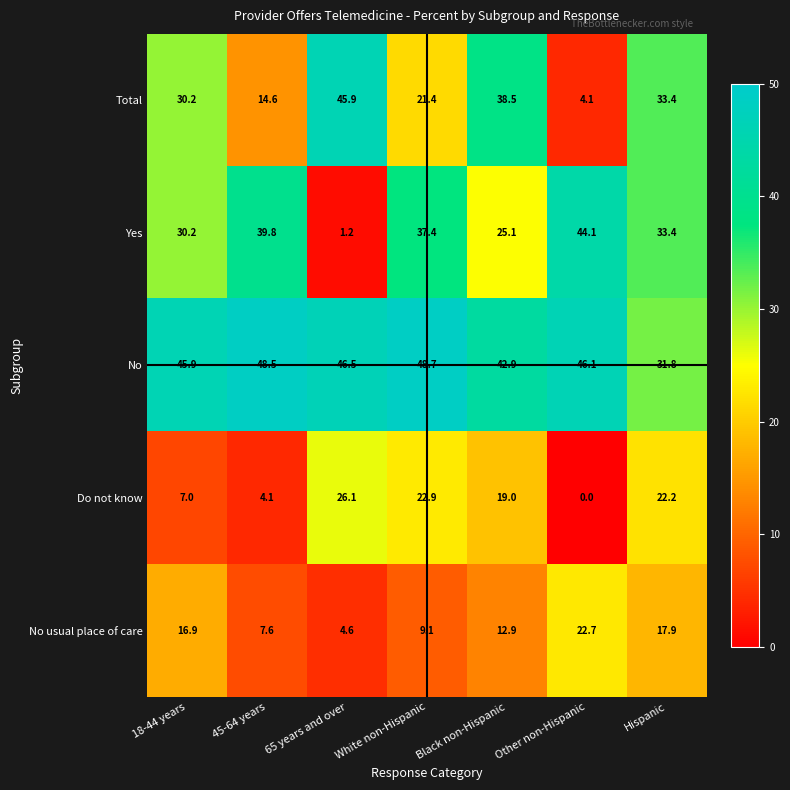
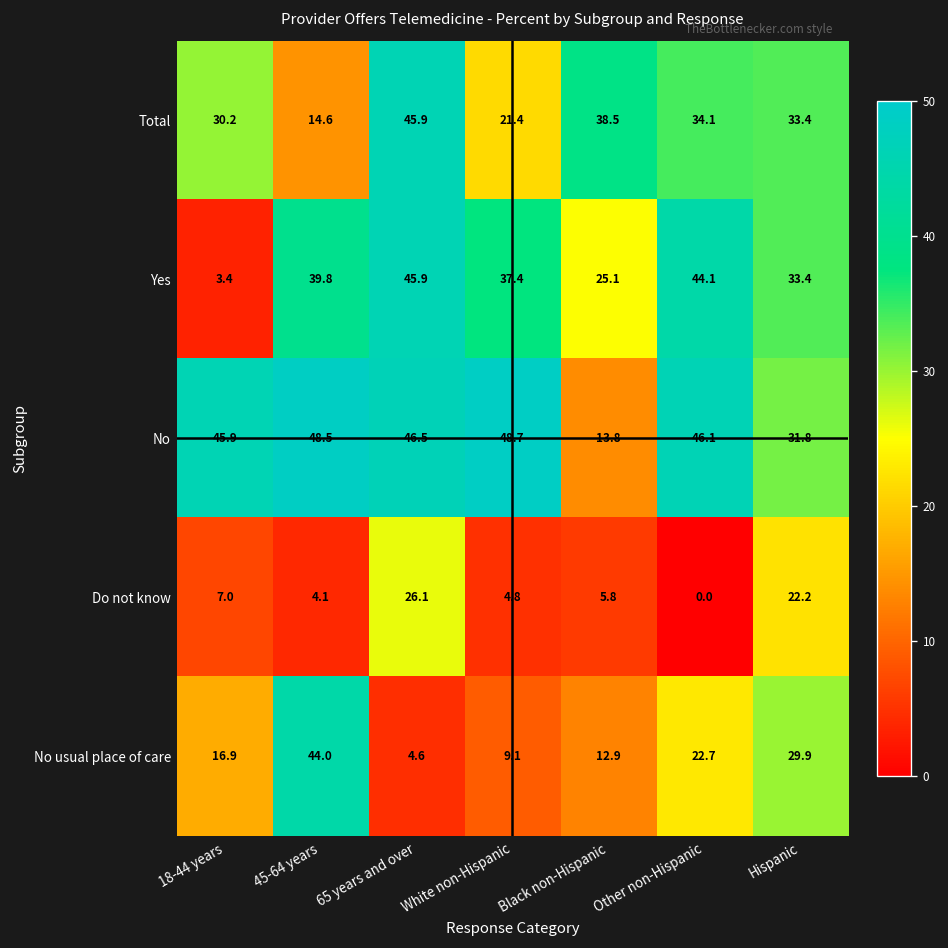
  {
    "Total": {
      "18-44 years": 30.2,
      "45-64 years": 14.6,
      "65 years and over": 45.9,
      "White non-Hispanic": 21.4,
      "Black non-Hispanic": 38.5,
-     "Other non-Hispanic": 4.1,
+     "Other non-Hispanic": 34.1,
      "Hispanic": 33.4
    },
    "Yes": {
-     "18-44 years": 30.2,
+     "18-44 years": 3.4,
      "45-64 years": 39.8,
-     "65 years and over": 1.2,
+     "65 years and over": 45.9,
      "White non-Hispanic": 37.4,
      "Black non-Hispanic": 25.1,
      "Other non-Hispanic": 44.1,
      "Hispanic": 33.4
    },
    "No": {
      "18-44 years": 45.9,
      "45-64 years": 48.5,
      "65 years and over": 46.5,
      "White non-Hispanic": 48.7,
-     "Black non-Hispanic": 42.9,
+     "Black non-Hispanic": 13.8,
      "Other non-Hispanic": 46.1,
      "Hispanic": 31.8
    },
    "Do not know": {
      "18-44 years": 7.0,
      "45-64 years": 4.1,
      "65 years and over": 26.1,
-     "White non-Hispanic": 22.9,
-     "Black non-Hispanic": 19.0,
+     "White non-Hispanic": 4.8,
+     "Black non-Hispanic": 5.8,
      "Other non-Hispanic": 0.0,
      "Hispanic": 22.2
    },
    "No usual place of care": {
      "18-44 years": 16.9,
-     "45-64 years": 7.6,
+     "45-64 years": 44.0,
      "65 years and over": 4.6,
      "White non-Hispanic": 9.1,
      "Black non-Hispanic": 12.9,
      "Other non-Hispanic": 22.7,
-     "Hispanic": 17.9
+     "Hispanic": 29.9
    }
  }
